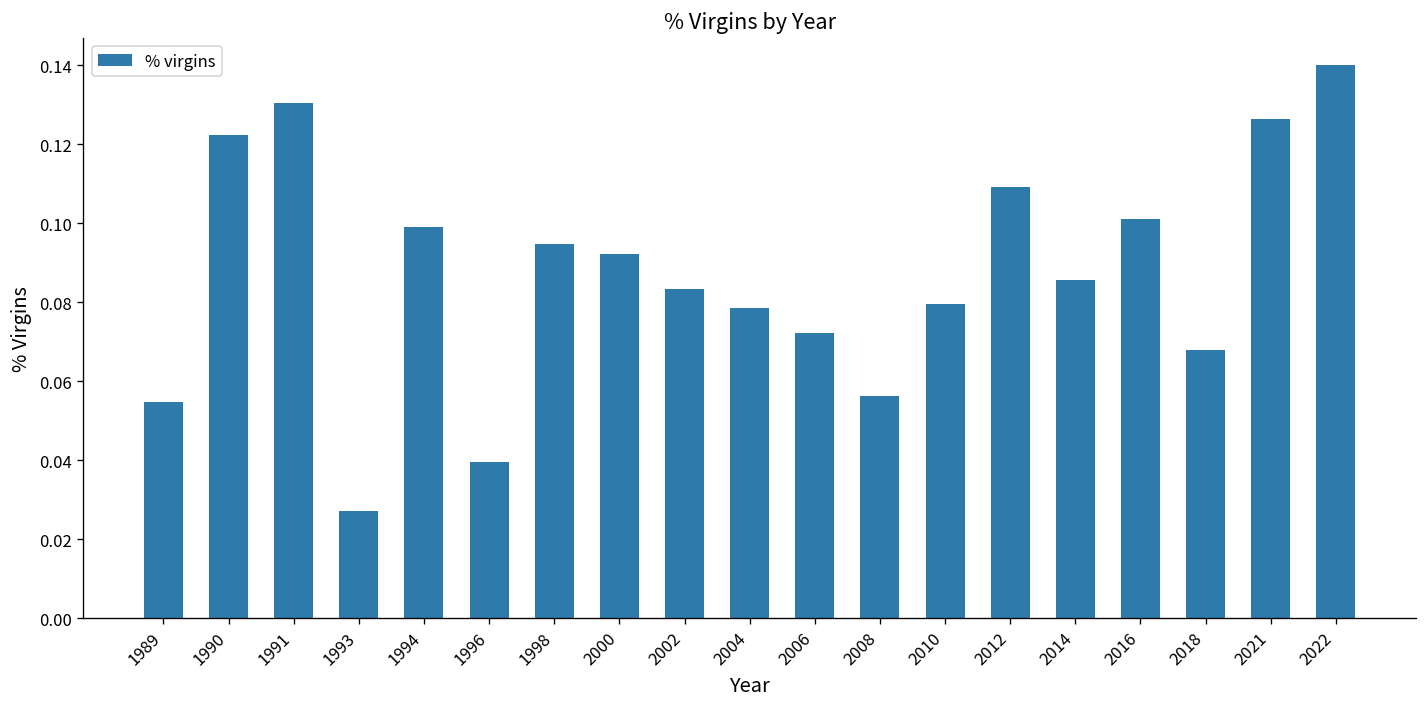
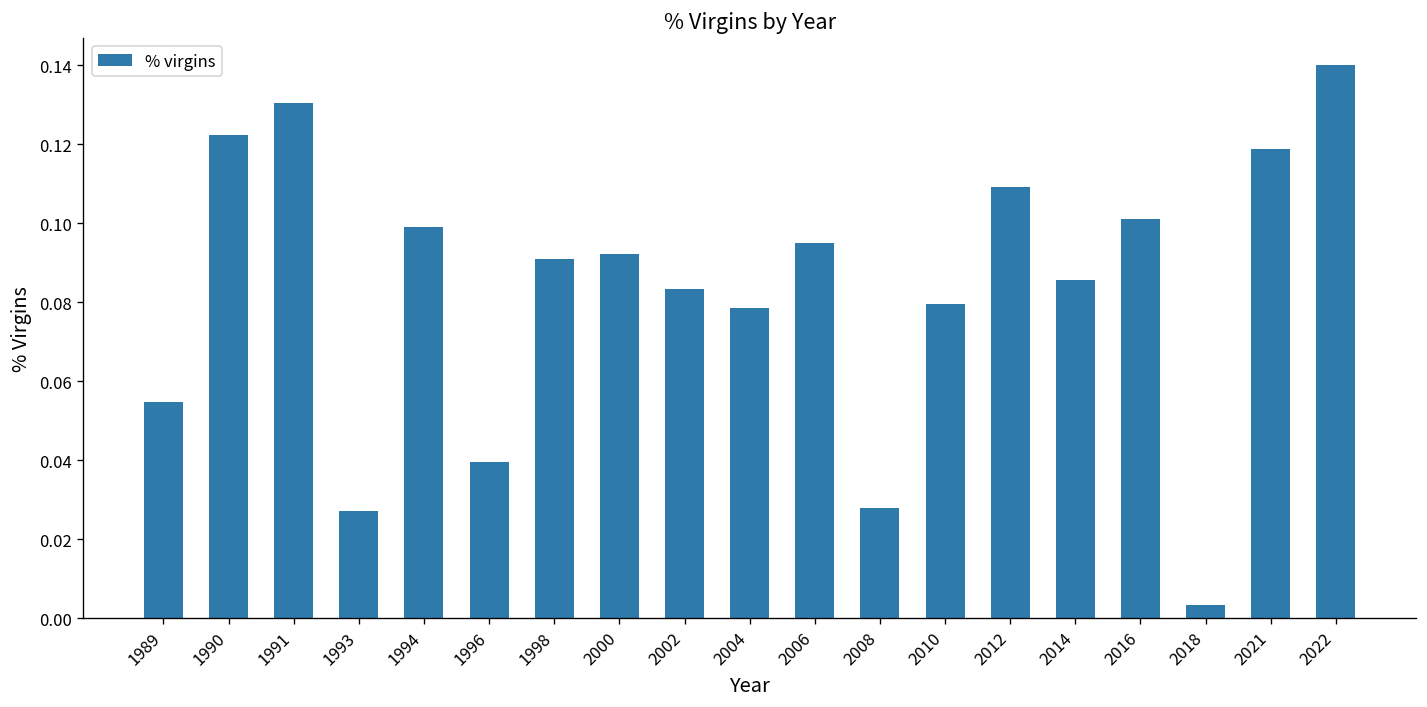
  {
    "1989": 0.055,
    "1990": 0.122,
    "1991": 0.130,
    "1993": 0.027,
    "1994": 0.099,
    "1996": 0.040,
-   "1998": 0.095,
+   "1998": 0.091,
    "2000": 0.092,
    "2002": 0.083,
    "2004": 0.078,
-   "2006": 0.072,
-   "2008": 0.056,
+   "2006": 0.095,
+   "2008": 0.028,
    "2010": 0.080,
    "2012": 0.109,
    "2014": 0.086,
    "2016": 0.101,
-   "2018": 0.068,
-   "2021": 0.126,
+   "2018": 0.003,
+   "2021": 0.119,
    "2022": 0.140
  }
